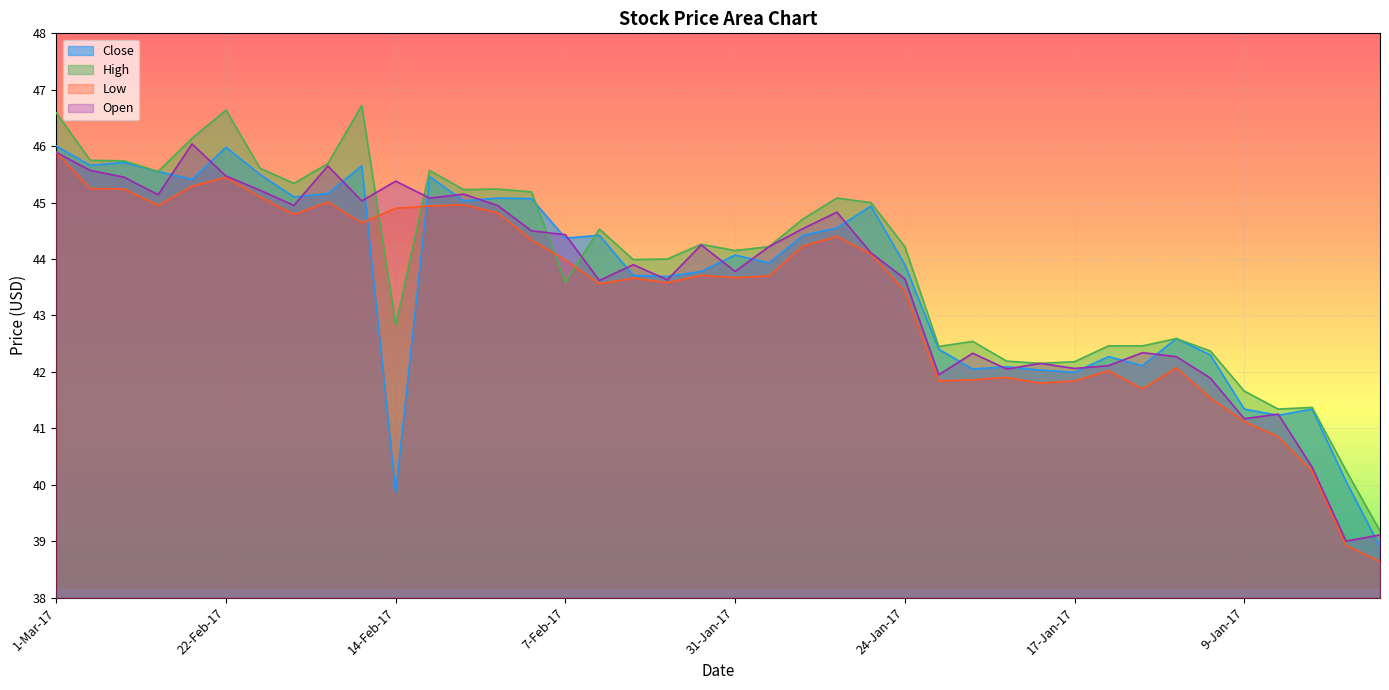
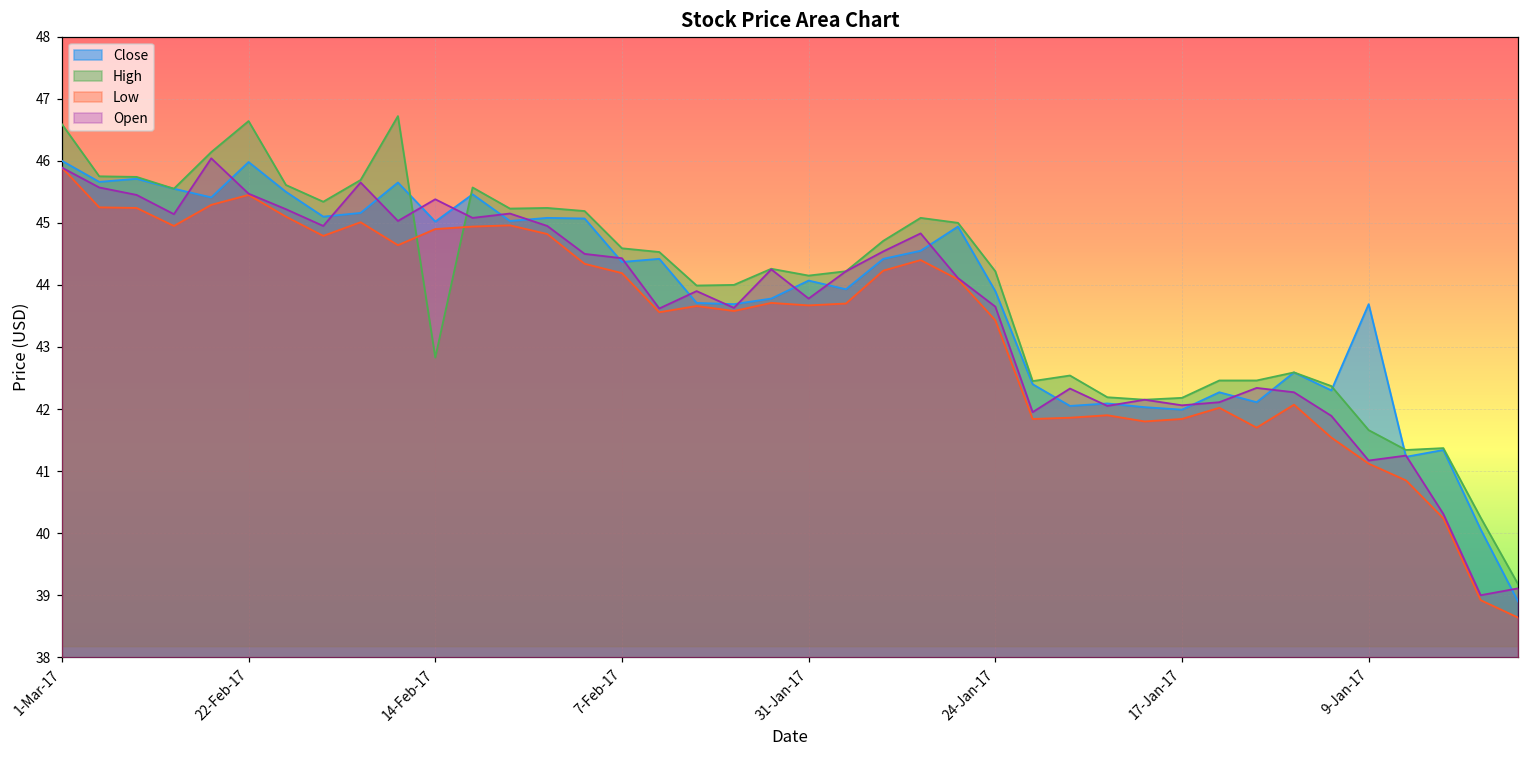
  {
    "Close": {
      "1-Mar-17": 46.0,
      "22-Feb-17": 46.0,
-     "14-Feb-17": 39.9,
+     "14-Feb-17": 45.0,
      "7-Feb-17": 44.4,
      "31-Jan-17": 44.1,
      "24-Jan-17": 43.9,
      "17-Jan-17": 42.0,
-     "9-Jan-17": 41.3
+     "9-Jan-17": 43.7
    },
    "High": {
      "1-Mar-17": 46.6,
      "22-Feb-17": 46.6,
      "14-Feb-17": 42.8,
-     "7-Feb-17": 43.6,
+     "7-Feb-17": 44.6,
      "31-Jan-17": 44.2,
      "24-Jan-17": 44.2,
      "17-Jan-17": 42.2,
      "9-Jan-17": 41.7
    },
    "Low": {
      "14-Feb-17": 44.9,
-     "7-Feb-17": 44.0,
+     "7-Feb-17": 44.2,
      "31-Jan-17": 43.7,
      "24-Jan-17": 43.4,
      "17-Jan-17": 41.8,
      "9-Jan-17": 41.1
    },
    "Open": {
      "14-Feb-17": 45.4,
      "7-Feb-17": 44.4,
      "31-Jan-17": 43.8,
      "24-Jan-17": 43.7,
      "17-Jan-17": 42.1,
      "9-Jan-17": 41.2
    }
  }
